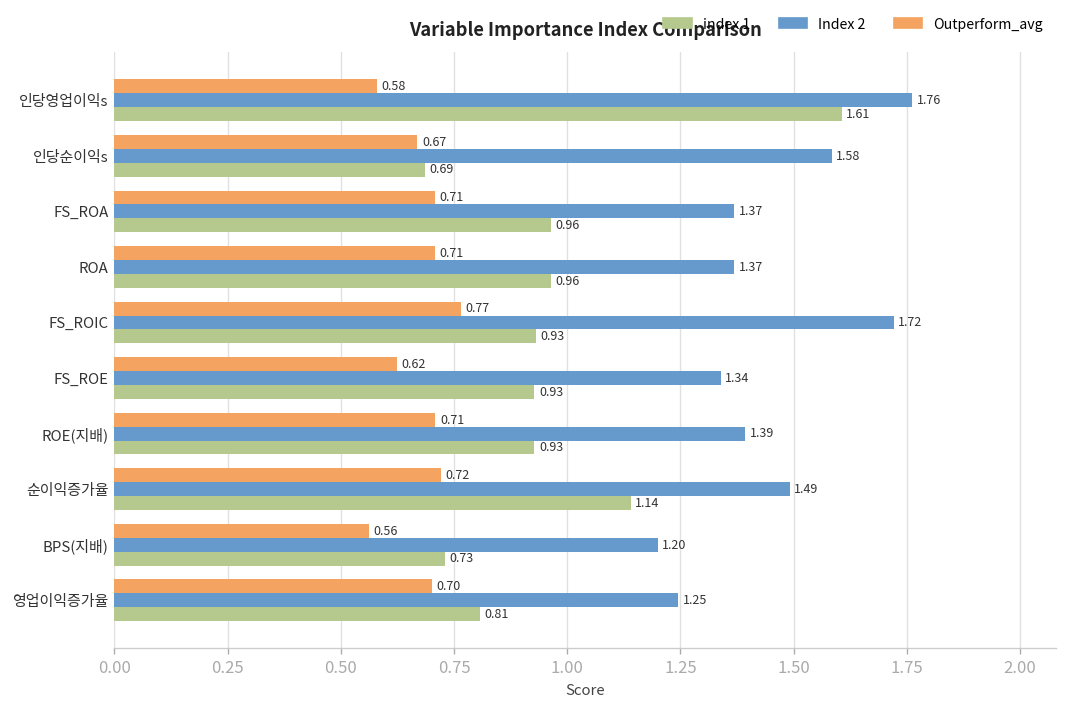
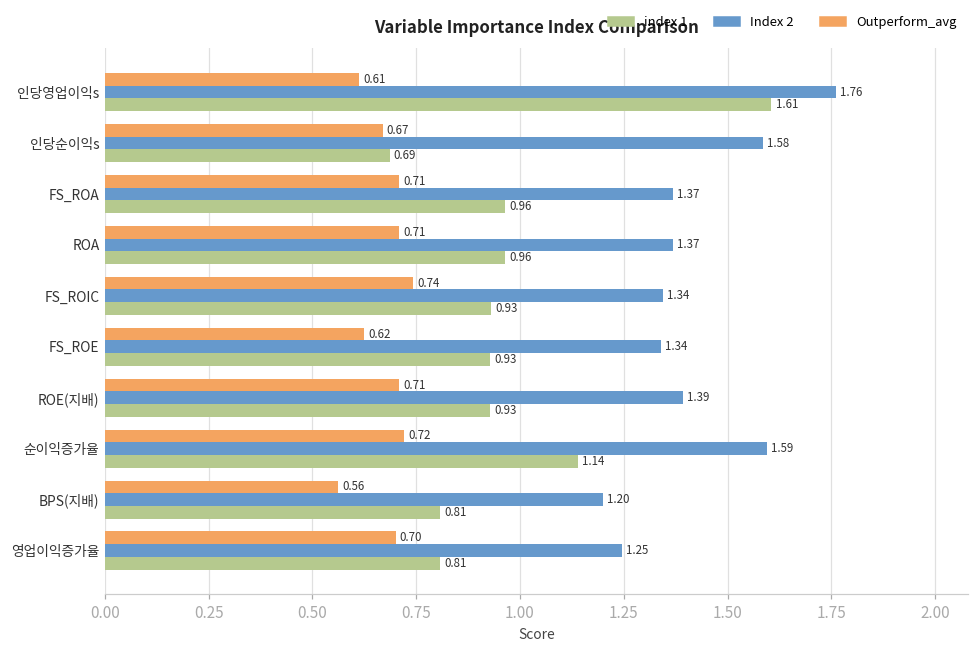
  {
    "index 1": {
      "인당영업이익s": 1.61,
      "인당순이익s": 0.69,
      "FS_ROA": 0.96,
      "ROA": 0.96,
      "FS_ROIC": 0.93,
      "FS_ROE": 0.93,
      "ROE(지배)": 0.93,
      "순이익증가율": 1.14,
-     "BPS(지배)": 0.73,
+     "BPS(지배)": 0.81,
      "영업이익증가율": 0.81
    },
    "Index 2": {
      "인당영업이익s": 1.76,
      "인당순이익s": 1.58,
      "FS_ROA": 1.37,
      "ROA": 1.37,
-     "FS_ROIC": 1.72,
+     "FS_ROIC": 1.34,
      "FS_ROE": 1.34,
      "ROE(지배)": 1.39,
-     "순이익증가율": 1.49,
+     "순이익증가율": 1.59,
      "BPS(지배)": 1.20,
      "영업이익증가율": 1.25
    },
    "Outperform_avg": {
-     "인당영업이익s": 0.58,
+     "인당영업이익s": 0.61,
      "인당순이익s": 0.67,
      "FS_ROA": 0.71,
      "ROA": 0.71,
-     "FS_ROIC": 0.77,
+     "FS_ROIC": 0.74,
      "FS_ROE": 0.62,
      "ROE(지배)": 0.71,
      "순이익증가율": 0.72,
      "BPS(지배)": 0.56,
      "영업이익증가율": 0.70
    }
  }
